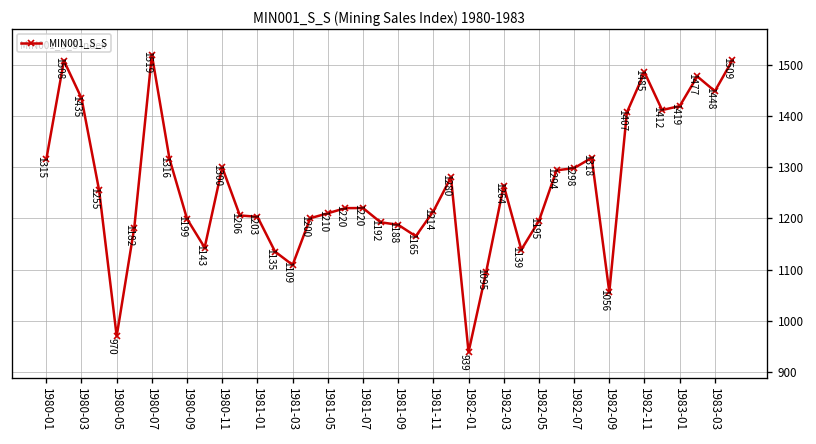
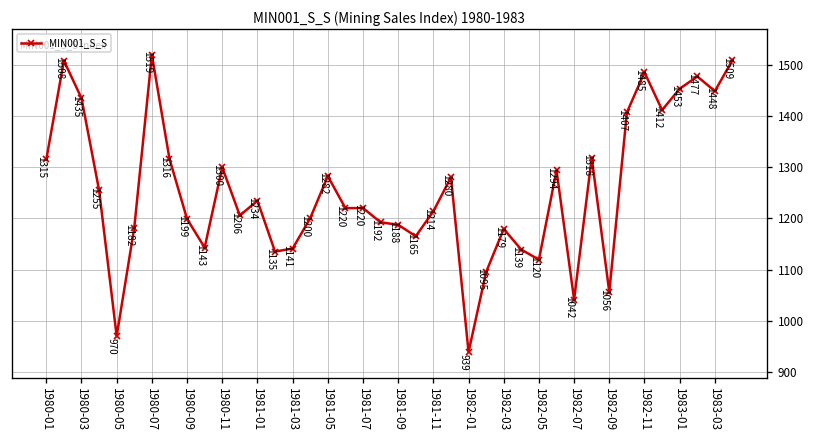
  {
    "1980-01": 1315,
    "1980-03": 1435,
    "1980-05": 970,
    "1980-07": 1519,
    "1980-09": 1199,
    "1980-11": 1300,
-   "1981-01": 1203,
-   "1981-03": 1109,
-   "1981-05": 1210,
+   "1981-01": 1234,
+   "1981-03": 1141,
+   "1981-05": 1282,
    "1981-07": 1220,
    "1981-09": 1188,
    "1981-11": 1214,
    "1982-01": 939,
-   "1982-03": 1264,
-   "1982-05": 1195,
-   "1982-07": 1298,
+   "1982-03": 1179,
+   "1982-05": 1120,
+   "1982-07": 1042,
    "1982-09": 1056,
    "1982-11": 1485,
-   "1983-01": 1419,
+   "1983-01": 1453,
    "1983-03": 1448
  }
